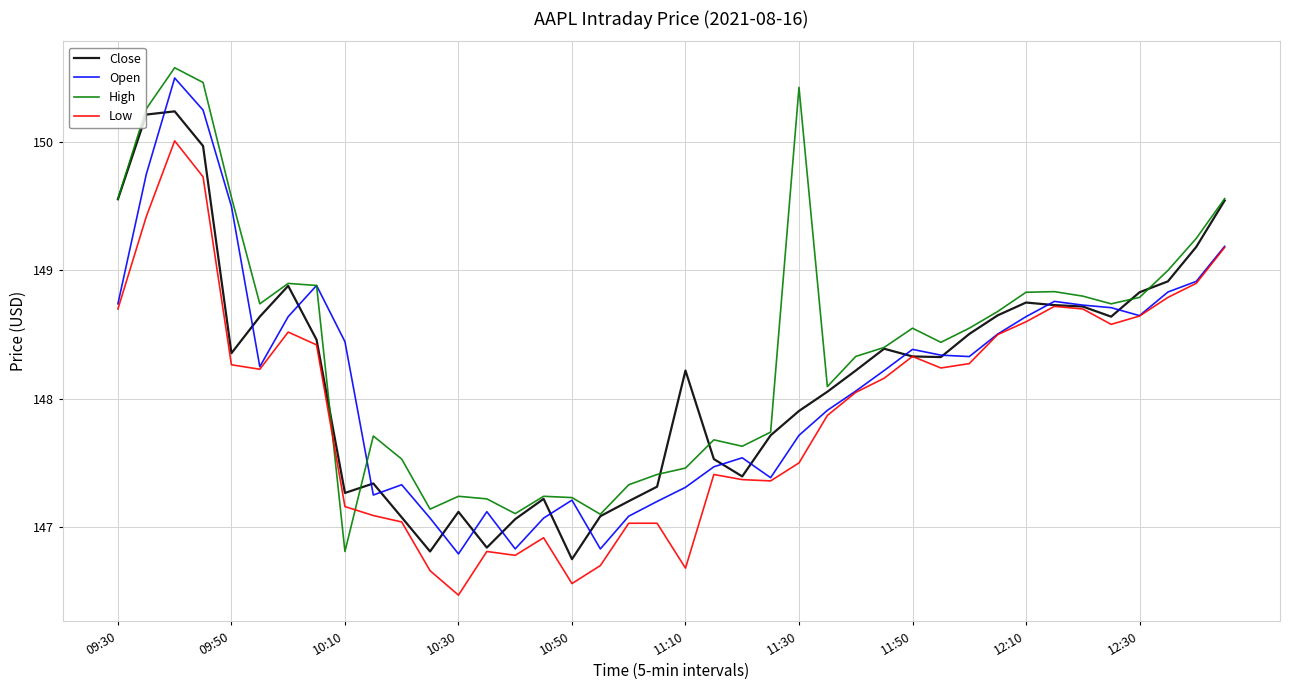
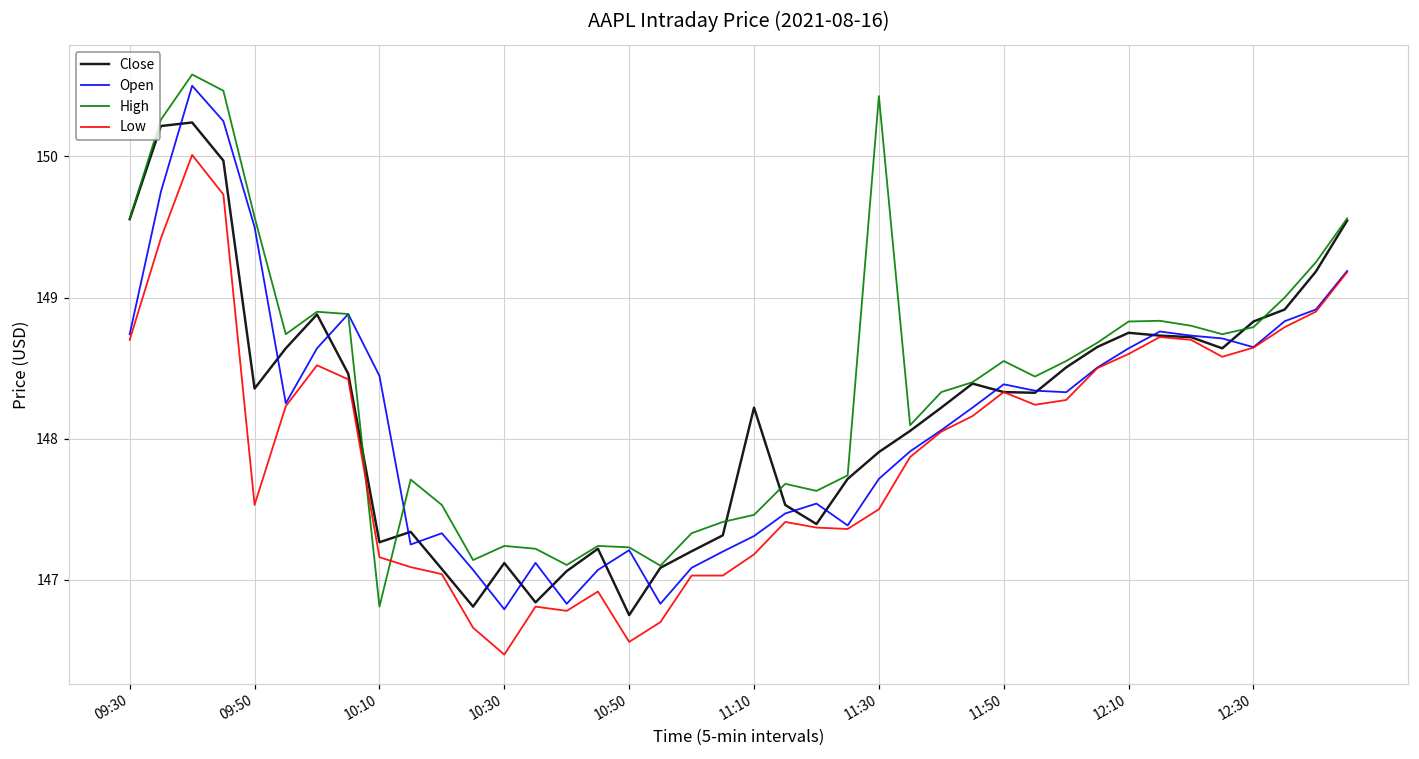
  {
    "Close": {
      "09:50": 148.36,
      "10:10": 147.27,
      "10:30": 147.12,
      "10:50": 146.75,
      "11:10": 148.22,
      "11:30": 147.91,
      "12:10": 148.75,
      "12:30": 148.83
    },
    "Open": {
      "09:30": 148.74,
      "09:50": 149.50,
      "10:10": 148.45,
      "10:30": 146.79,
      "11:10": 147.31,
      "11:30": 147.72,
      "11:50": 148.39,
      "12:10": 148.64
    },
    "High": {
      "09:50": 149.57,
      "10:10": 146.81,
      "10:30": 147.24,
      "11:10": 147.46,
      "11:30": 150.43,
      "11:50": 148.55,
      "12:10": 148.83,
      "12:30": 148.79
    },
    "Low": {
      "09:30": 148.70,
-     "09:50": 148.27,
+     "09:50": 147.53,
      "10:10": 147.16,
      "10:30": 146.47,
      "10:50": 146.56,
-     "11:10": 146.68,
+     "11:10": 147.18,
      "11:30": 147.50,
      "12:10": 148.60
    }
  }
